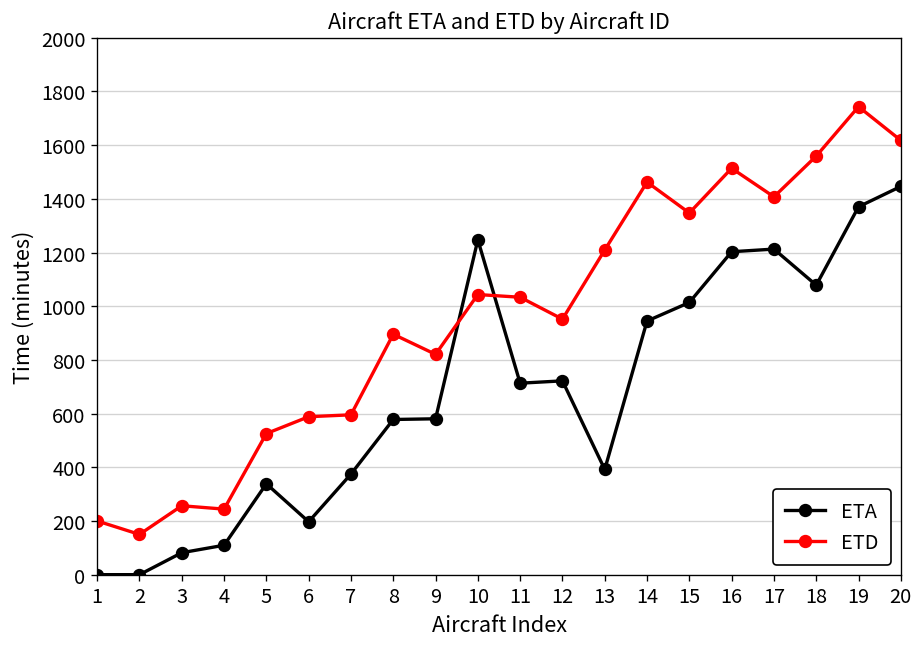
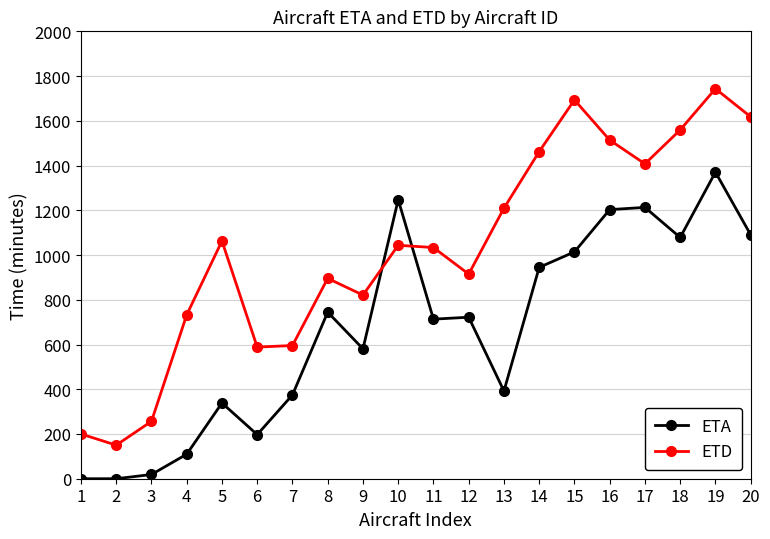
  {
    "ETA": {
      "1": 0,
      "2": 0,
-     "3": 80,
+     "3": 20,
      "4": 110,
      "5": 340,
      "6": 200,
      "7": 370,
-     "8": 580,
+     "8": 740,
      "9": 580,
      "10": 1250,
      "11": 710,
      "12": 720,
      "13": 390,
      "14": 940,
      "15": 1010,
      "16": 1200,
      "17": 1210,
      "18": 1080,
      "19": 1370,
-     "20": 1450
+     "20": 1090
    },
    "ETD": {
      "1": 200,
      "2": 150,
      "3": 260,
-     "4": 240,
-     "5": 530,
+     "4": 730,
+     "5": 1060,
      "6": 590,
      "7": 600,
      "8": 900,
      "9": 820,
      "10": 1040,
      "11": 1030,
-     "12": 950,
+     "12": 910,
      "13": 1210,
      "14": 1460,
-     "15": 1350,
+     "15": 1690,
      "16": 1510,
      "17": 1410,
      "18": 1560,
      "19": 1740,
      "20": 1620
    }
  }
